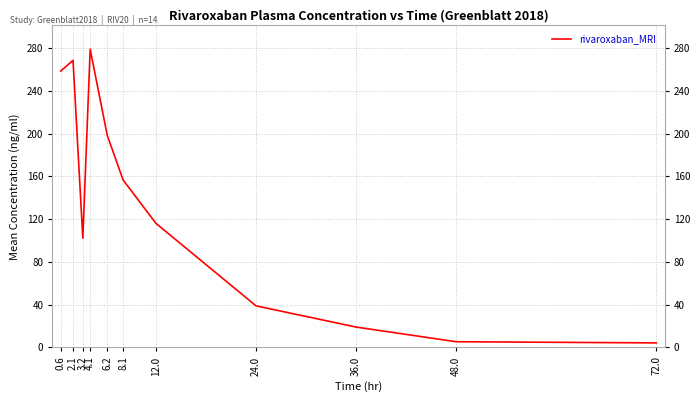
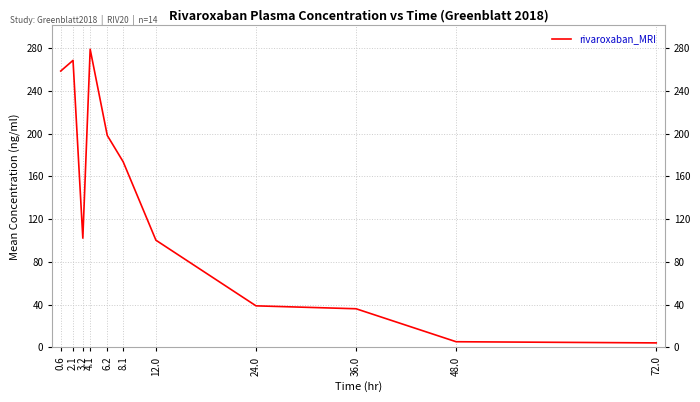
  {
    "0.6": 259,
    "2.1": 269,
    "3.2": 102,
    "4.1": 279,
    "6.2": 198,
-   "8.1": 157,
-   "12.0": 116,
+   "8.1": 174,
+   "12.0": 100,
    "24.0": 39,
-   "36.0": 19,
+   "36.0": 36,
    "48.0": 5,
    "72.0": 4
  }
